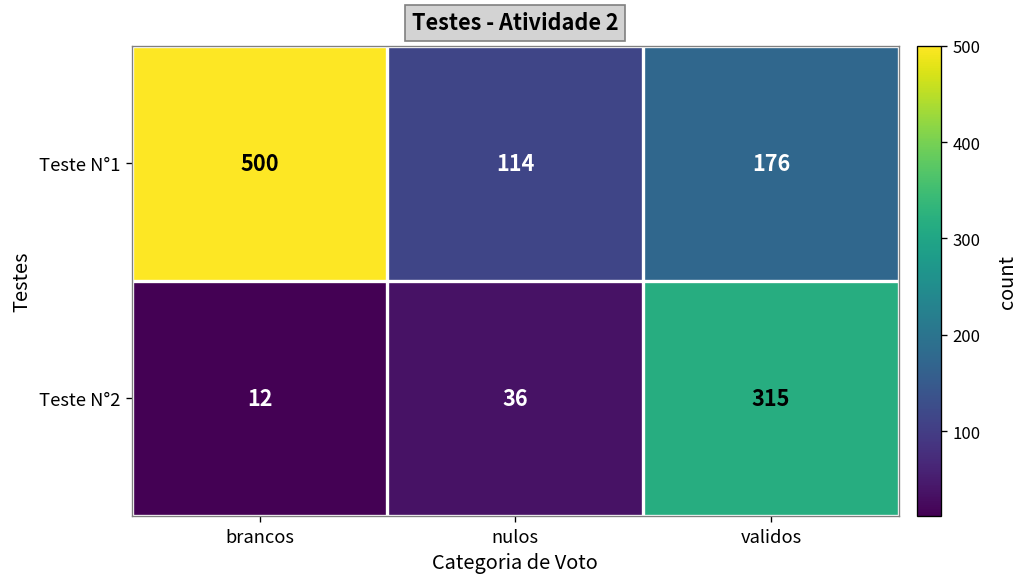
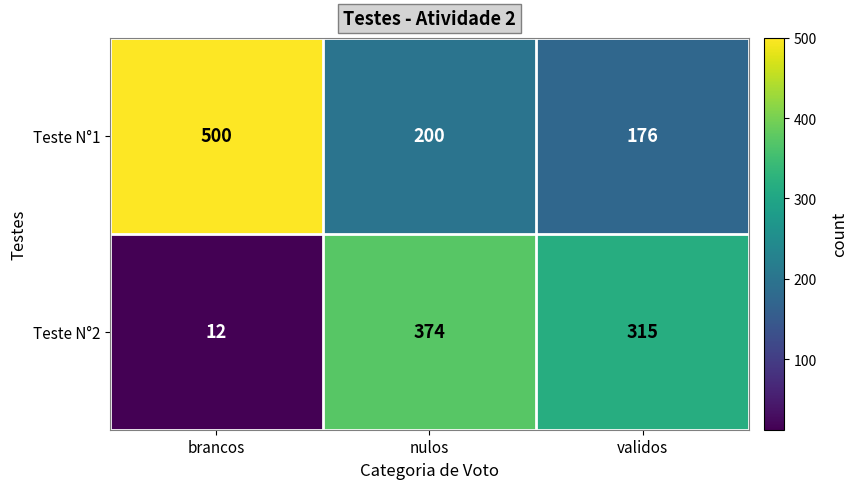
  {
    "Teste N°1": {
      "brancos": 500,
-     "nulos": 114,
+     "nulos": 200,
      "validos": 176
    },
    "Teste N°2": {
      "brancos": 12,
-     "nulos": 36,
+     "nulos": 374,
      "validos": 315
    }
  }
